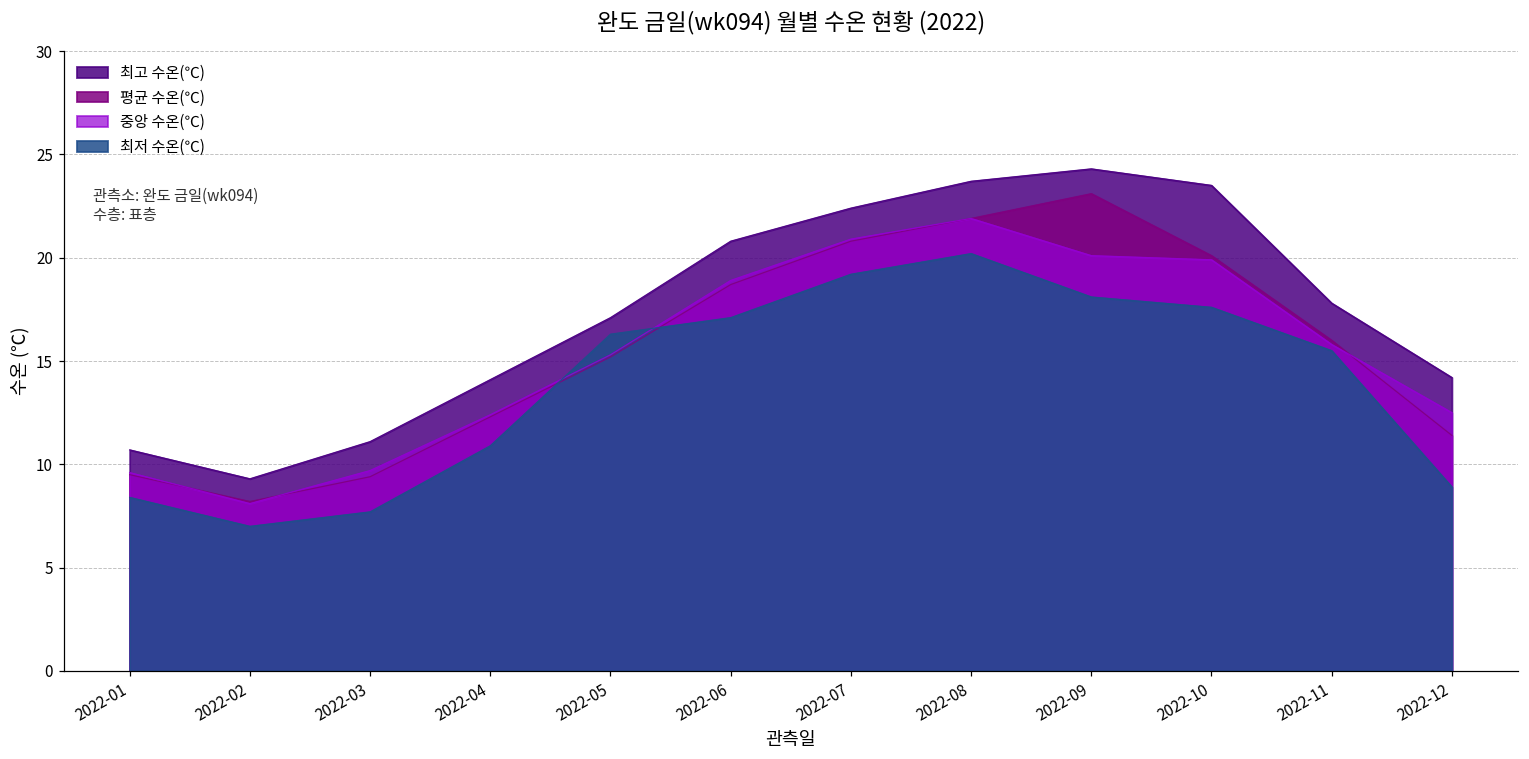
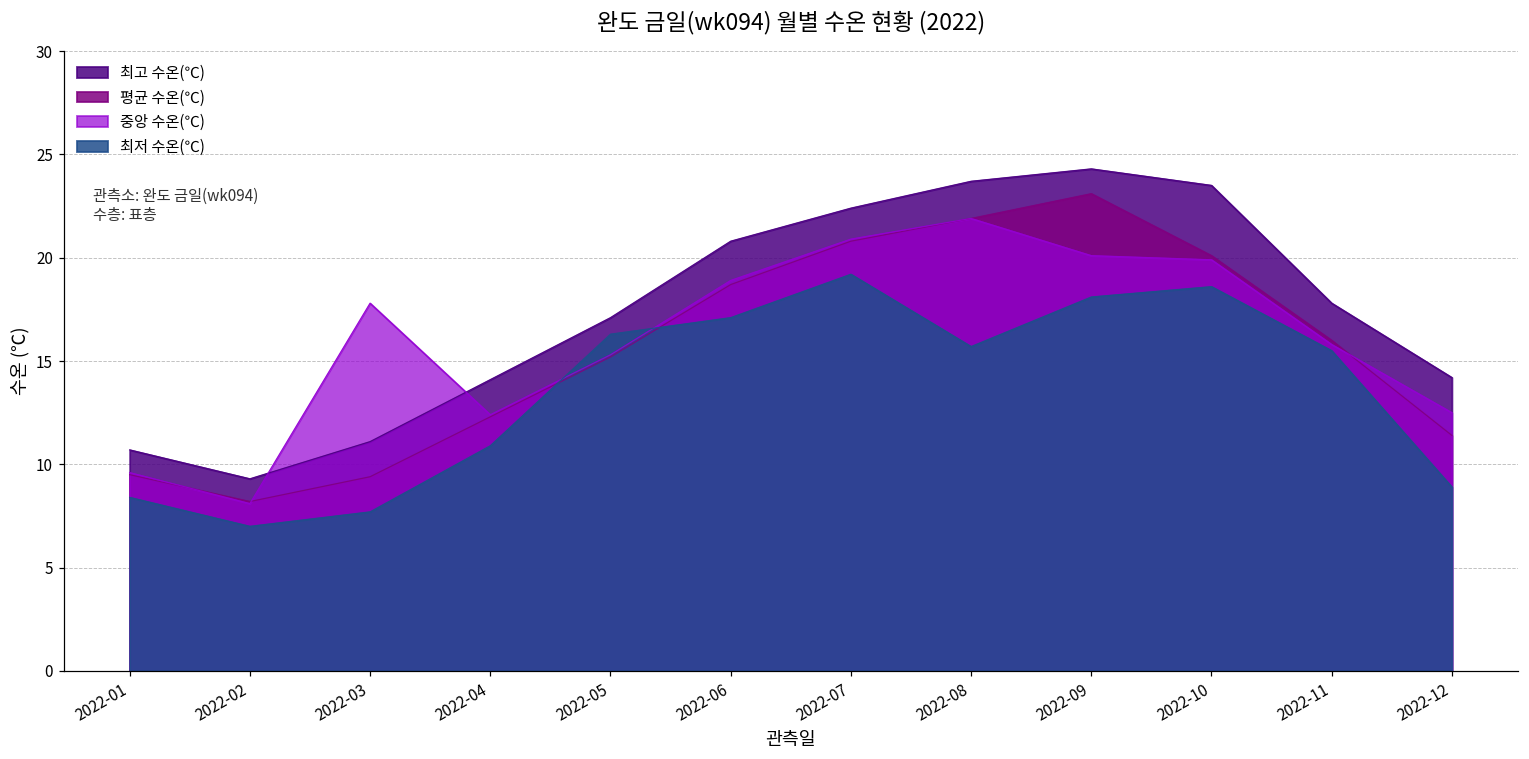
  {
    "중앙 수온(℃)": {
-     "2022-03": 9.7,
+     "2022-03": 17.8,
      "2022-06": 18.9,
      "2022-09": 20.1,
      "2022-10": 19.9,
      "2022-11": 15.8,
      "2022-12": 12.5
    },
    "최저 수온(℃)": {
      "2022-01": 8.4,
      "2022-02": 7.0,
      "2022-03": 7.7,
      "2022-04": 10.9,
      "2022-05": 16.3,
      "2022-06": 17.1,
      "2022-07": 19.2,
-     "2022-08": 20.2,
+     "2022-08": 15.7,
      "2022-09": 18.1,
-     "2022-10": 17.6,
+     "2022-10": 18.6,
      "2022-11": 15.5,
      "2022-12": 8.9
    }
  }
